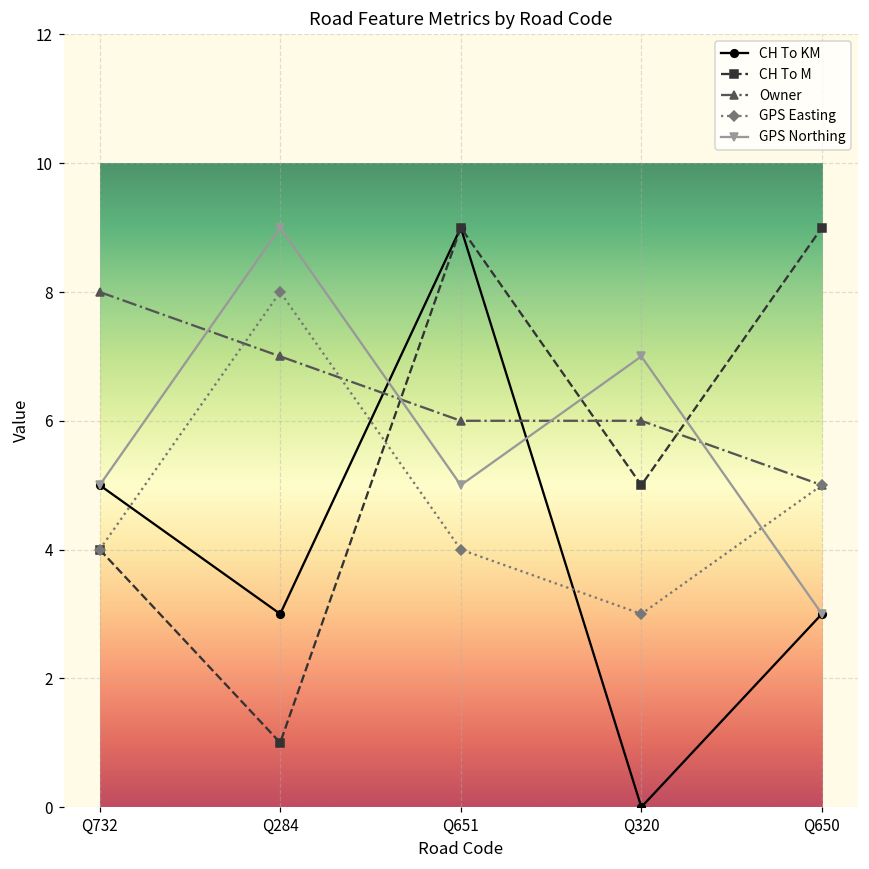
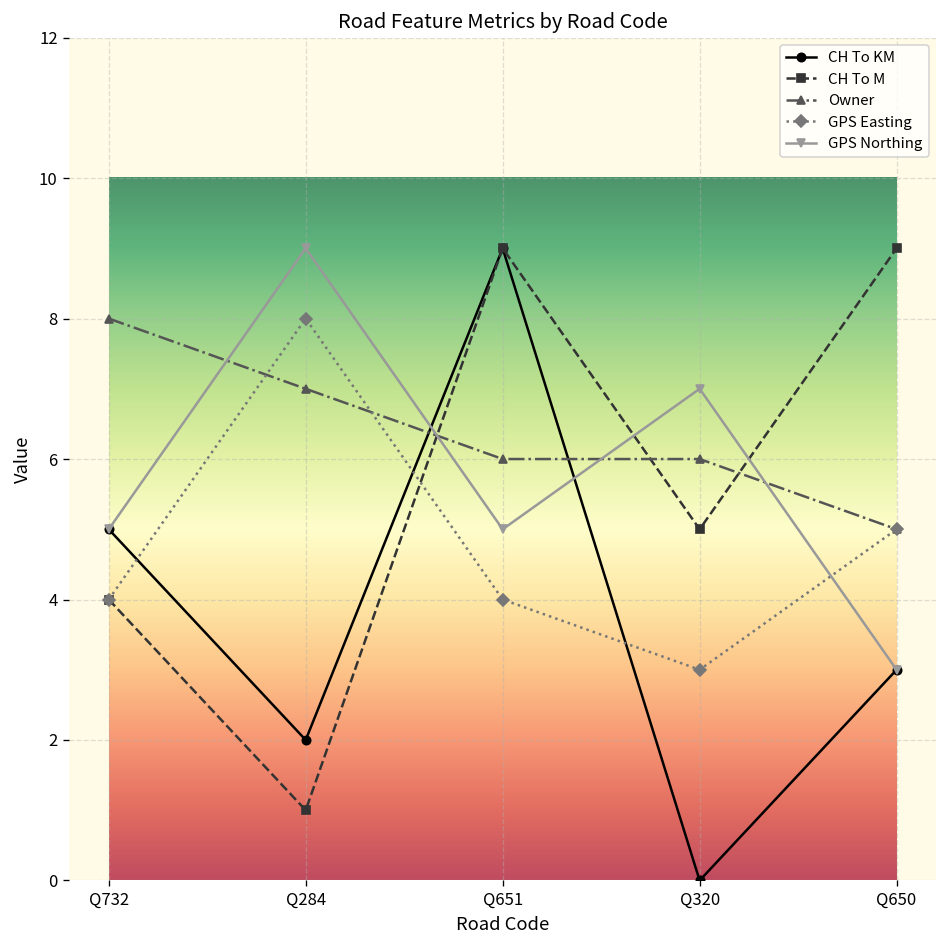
  {
    "CH To KM": {
-     "Q284": 3,
+     "Q284": 2,
      "Q320": 0
    }
  }
